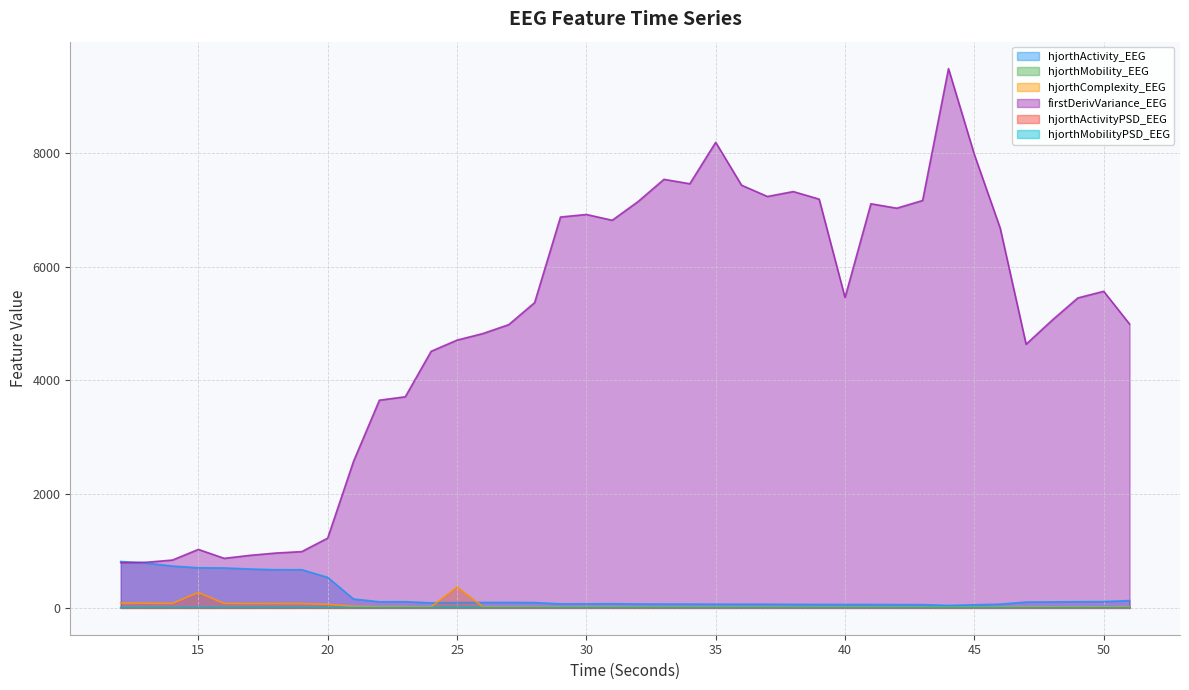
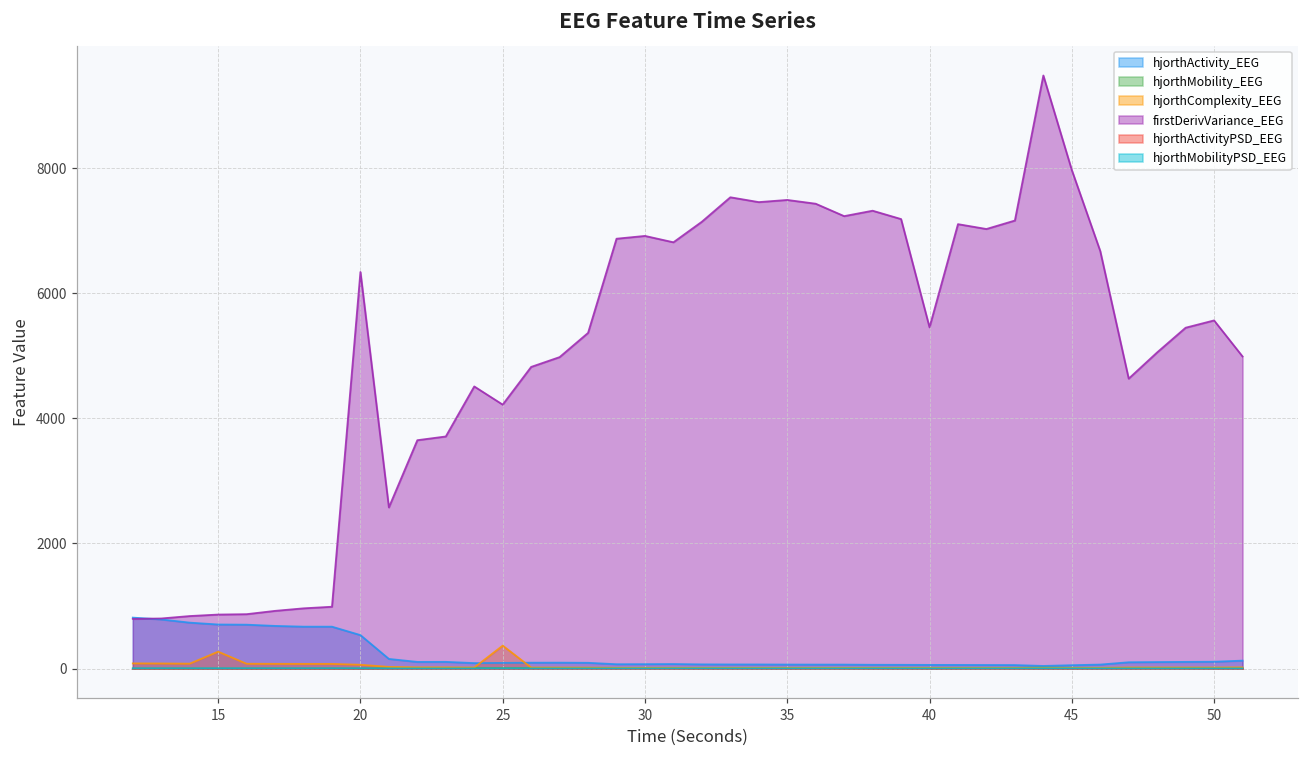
  {
    "hjorthComplexity_EEG": {
      "15": 300,
      "20": 100,
      "25": 400
    },
    "firstDerivVariance_EEG": {
-     "15": 1000,
-     "20": 1200,
-     "25": 4700,
+     "15": 900,
+     "20": 6300,
+     "25": 4200,
      "30": 6900,
-     "35": 8200,
+     "35": 7500,
      "40": 5500,
      "45": 8000,
      "50": 5600
    }
  }
